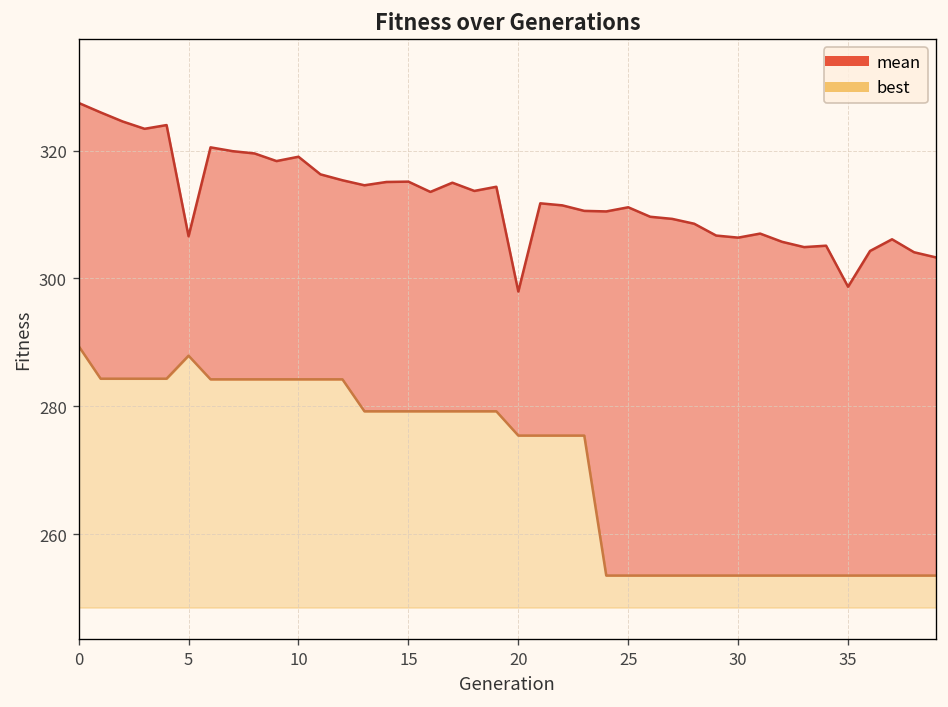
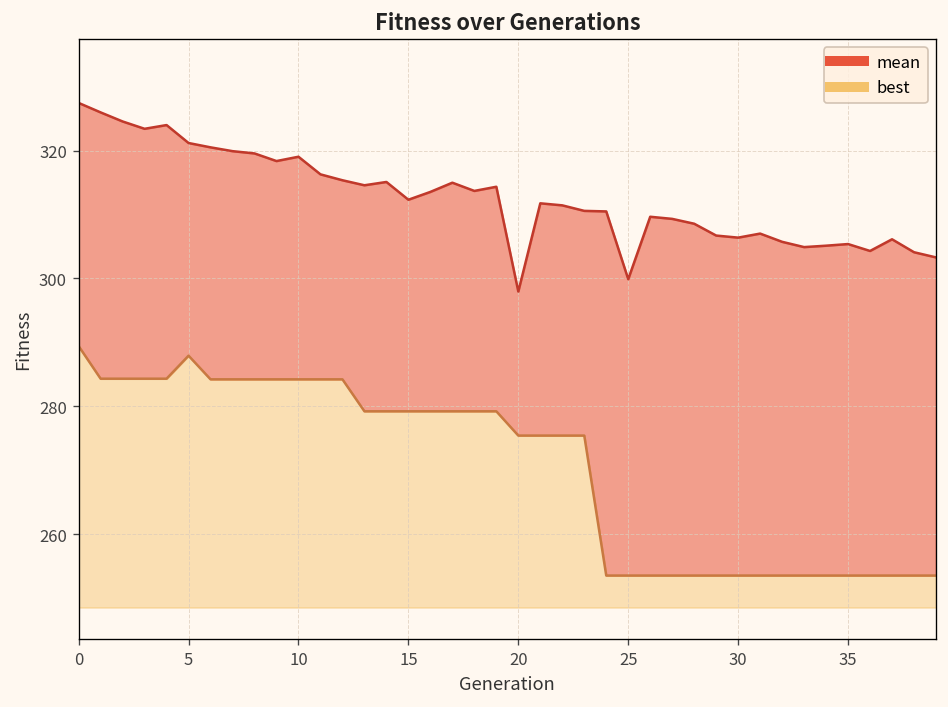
  {
    "mean": {
      "0": 327,
-     "5": 307,
+     "5": 321,
      "10": 319,
-     "15": 315,
+     "15": 312,
      "20": 298,
-     "25": 311,
+     "25": 300,
      "30": 306,
-     "35": 299
+     "35": 305
    },
    "best": {
      "0": 289,
      "5": 288,
      "10": 284,
      "15": 279,
      "20": 275,
      "25": 254,
      "30": 254,
      "35": 254
    }
  }
